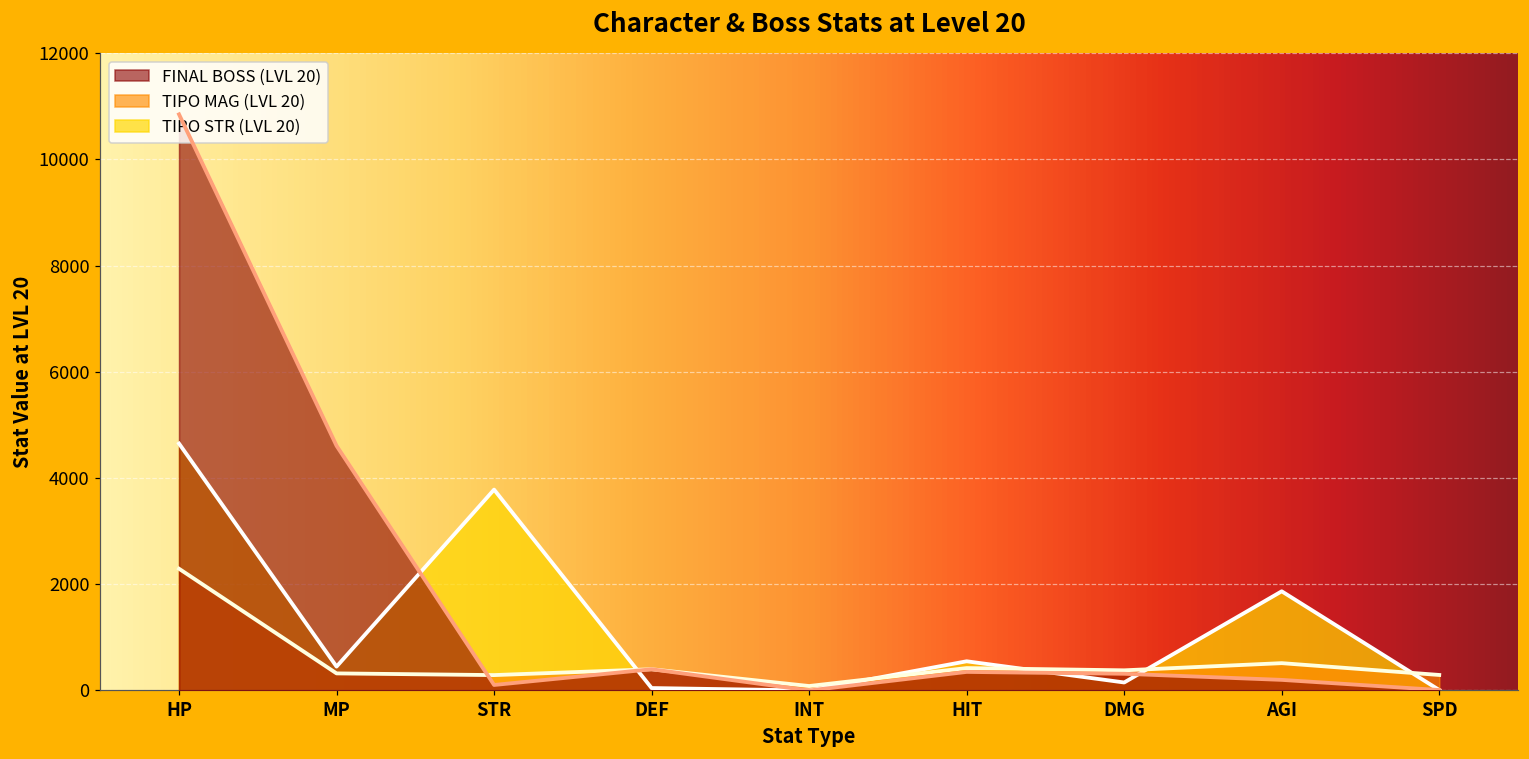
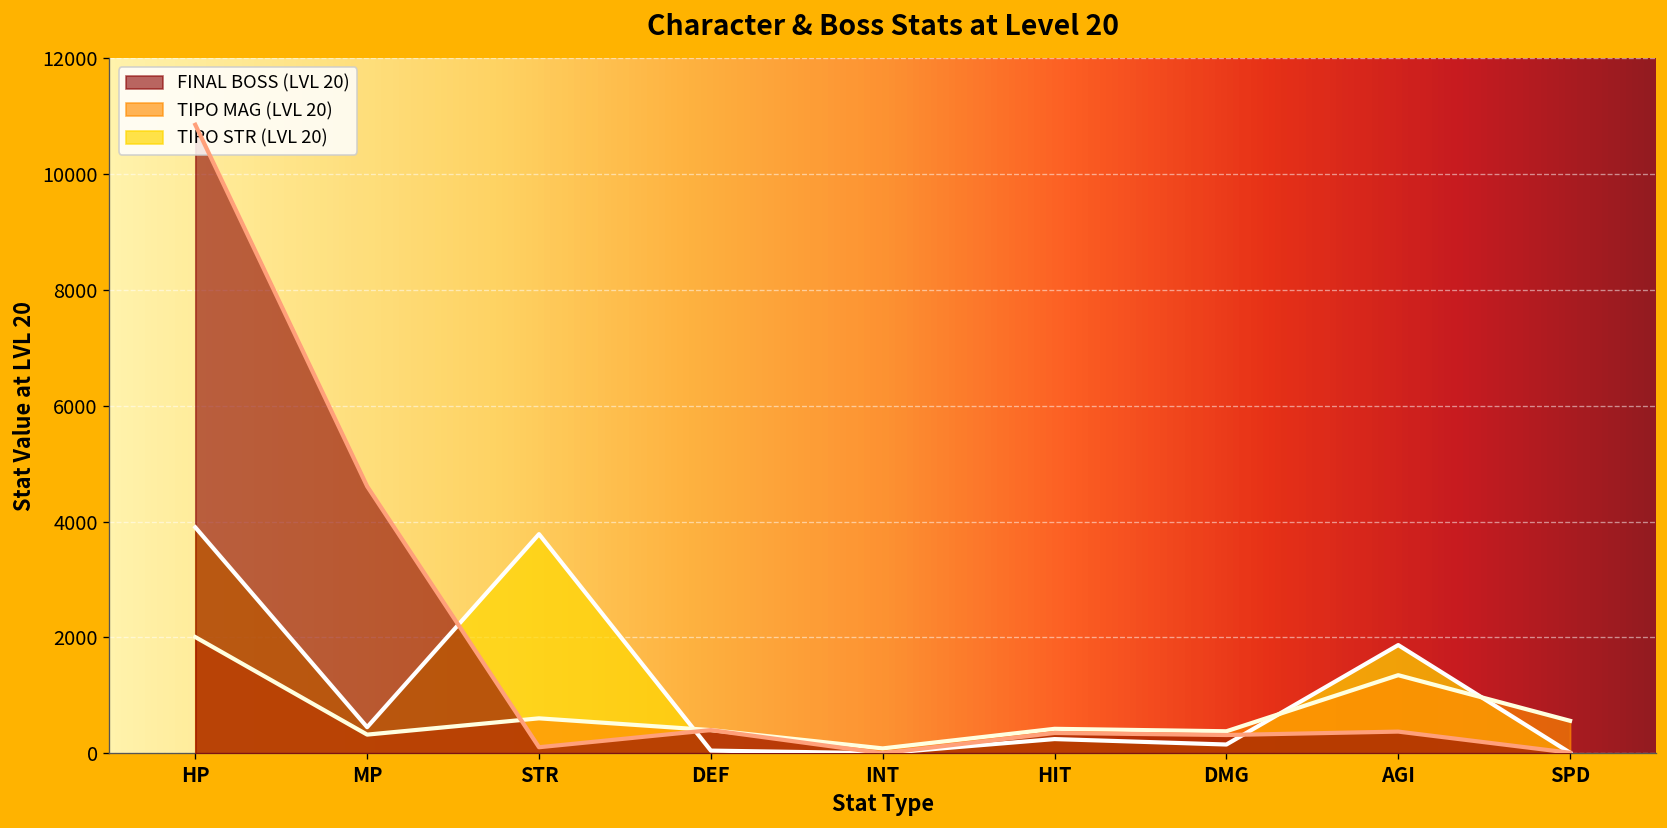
  {
    "FINAL BOSS (LVL 20)": {
      "MP": 4600,
      "STR": 100,
      "HIT": 400,
      "DMG": 300,
-     "AGI": 200
+     "AGI": 400
    },
    "TIPO MAG (LVL 20)": {
-     "HP": 2300,
+     "HP": 2000,
      "MP": 300,
-     "STR": 300,
+     "STR": 600,
      "INT": 100,
      "HIT": 400,
      "DMG": 400,
-     "AGI": 500,
-     "SPD": 300
+     "AGI": 1300,
+     "SPD": 600
    },
    "TIPO STR (LVL 20)": {
-     "HP": 4700,
+     "HP": 3900,
      "MP": 500,
      "STR": 3800,
      "DEF": 0,
-     "HIT": 600,
+     "HIT": 200,
      "DMG": 200,
      "AGI": 1900
    }
  }
